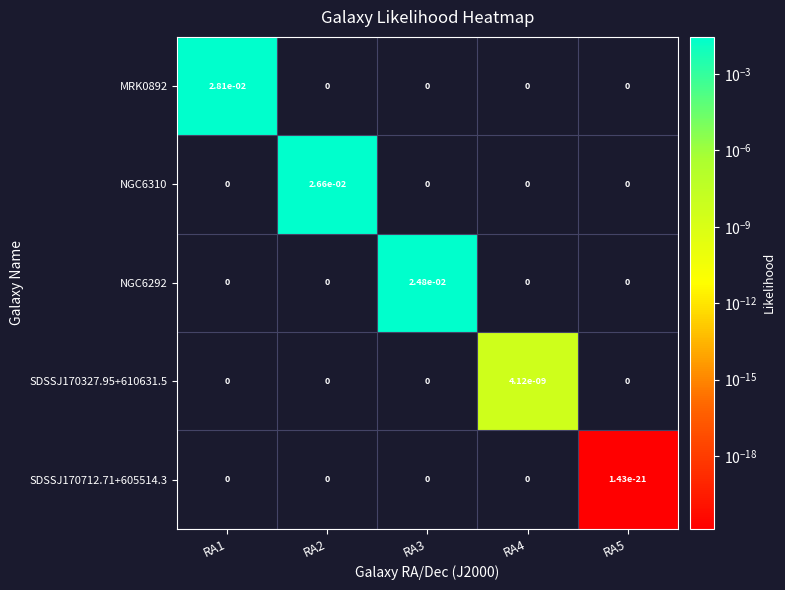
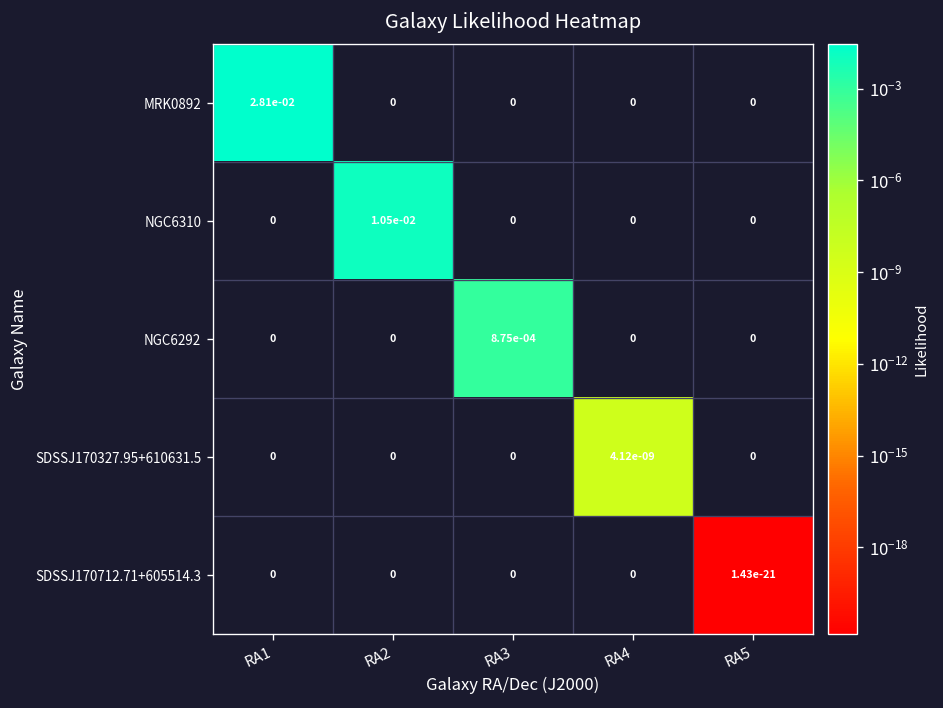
  {
    "MRK0892": {
      "RA1": "2.81e-02",
      "RA2": "0",
      "RA3": "0",
      "RA4": "0",
      "RA5": "0"
    },
    "NGC6310": {
      "RA1": "0",
-     "RA2": "2.66e-02",
+     "RA2": "1.05e-02",
      "RA3": "0",
      "RA4": "0",
      "RA5": "0"
    },
    "NGC6292": {
      "RA1": "0",
      "RA2": "0",
-     "RA3": "2.48e-02",
+     "RA3": "8.75e-04",
      "RA4": "0",
      "RA5": "0"
    },
    "SDSSJ170327.95+610631.5": {
      "RA1": "0",
      "RA2": "0",
      "RA3": "0",
      "RA4": "4.12e-09",
      "RA5": "0"
    },
    "SDSSJ170712.71+605514.3": {
      "RA1": "0",
      "RA2": "0",
      "RA3": "0",
      "RA4": "0",
      "RA5": "1.43e-21"
    }
  }
